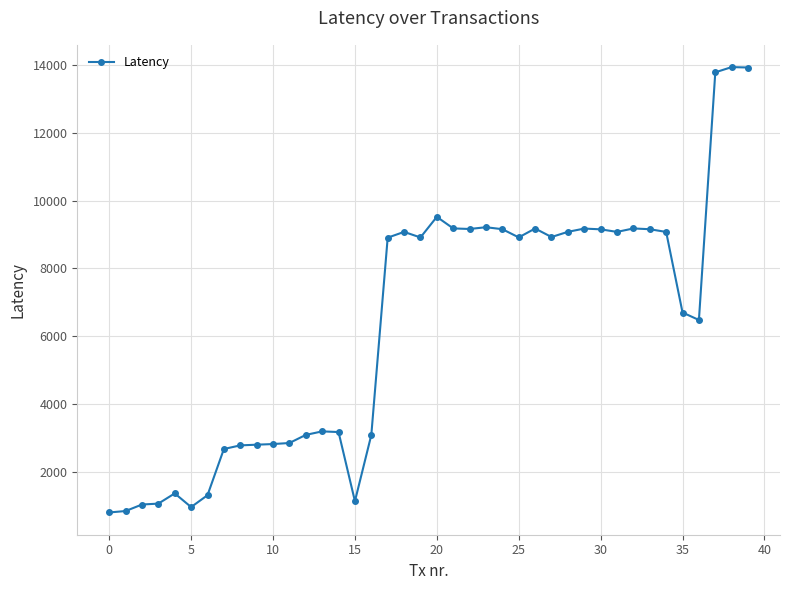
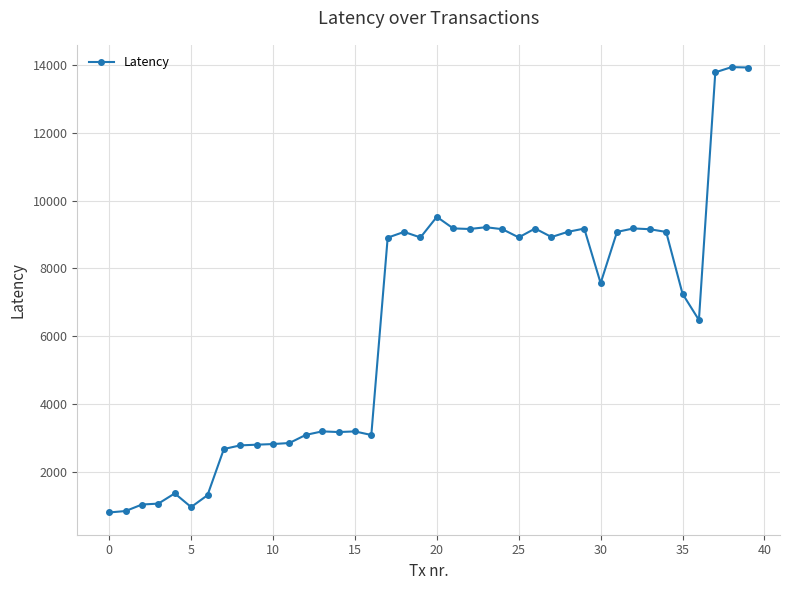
  {
    "0": 800,
    "5": 1000,
    "10": 2800,
-   "15": 1100,
+   "15": 3200,
    "20": 9500,
    "25": 8900,
-   "30": 9200,
-   "35": 6700
+   "30": 7600,
+   "35": 7300
  }
